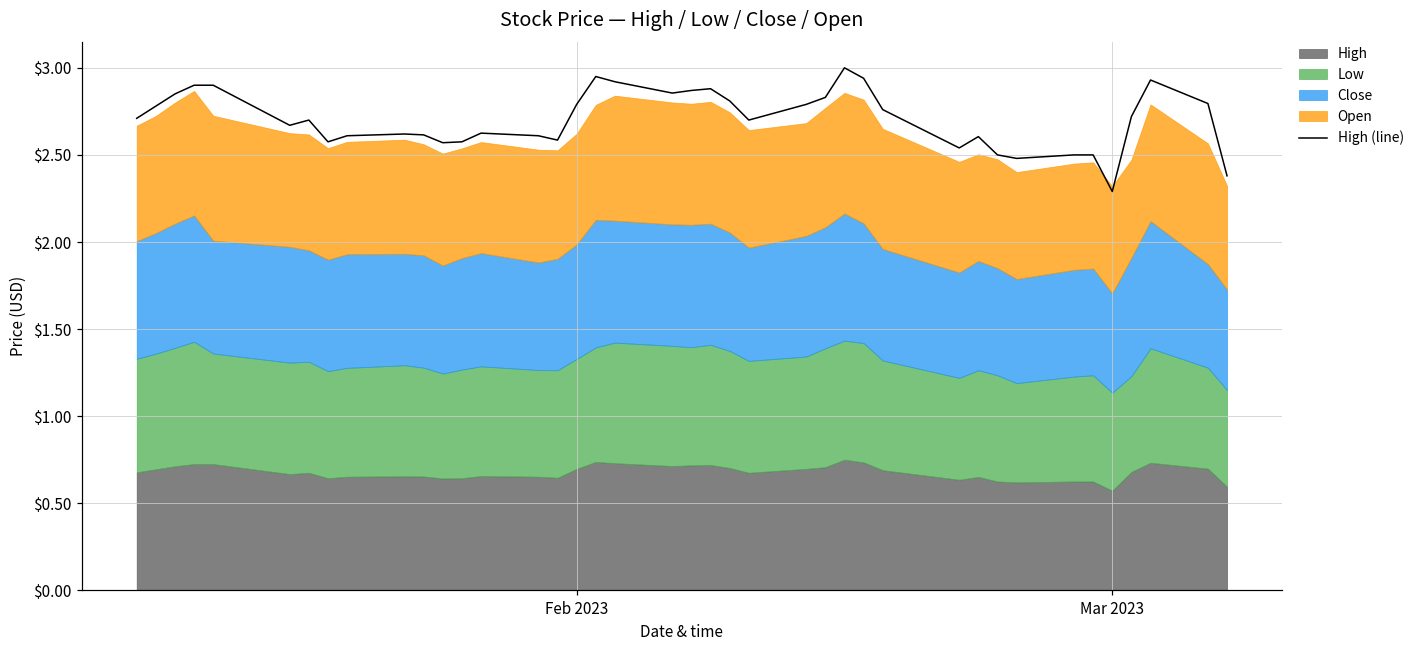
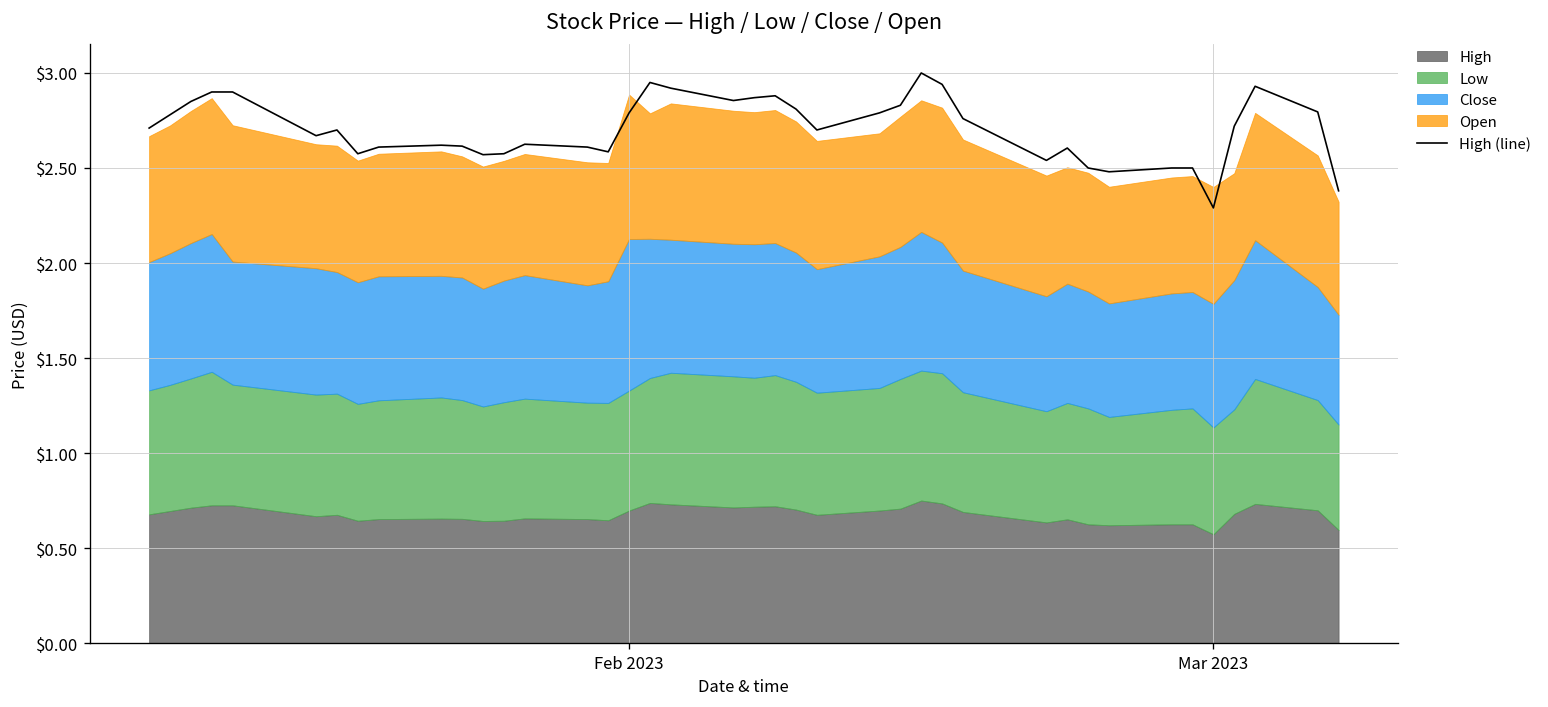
  {
    "High (line)": {
      "Feb 2023": "$2.79",
      "Mar 2023": "$2.29"
    },
    "High": {
      "Feb 2023": "$0.70",
      "Mar 2023": "$0.57"
    },
    "Low": {
      "Feb 2023": "$0.63",
      "Mar 2023": "$0.56"
    },
    "Close": {
-     "Feb 2023": "$0.66",
-     "Mar 2023": "$0.57"
+     "Feb 2023": "$0.80",
+     "Mar 2023": "$0.65"
    },
    "Open": {
-     "Feb 2023": "$0.64",
+     "Feb 2023": "$0.76",
      "Mar 2023": "$0.62"
    }
  }
